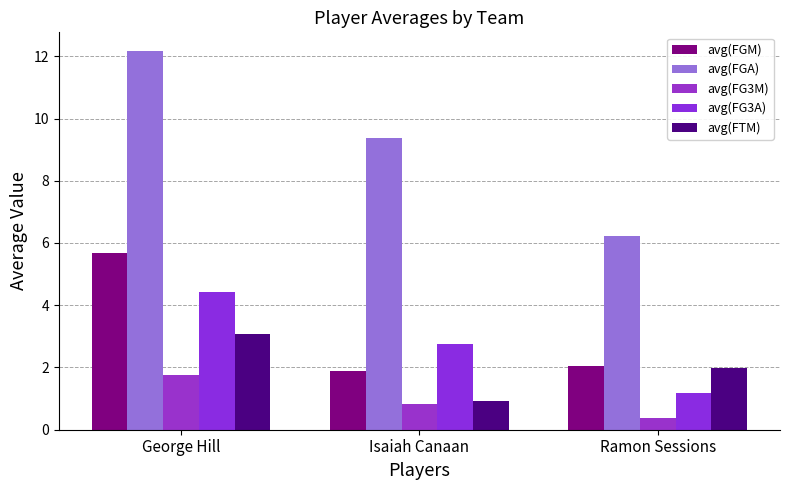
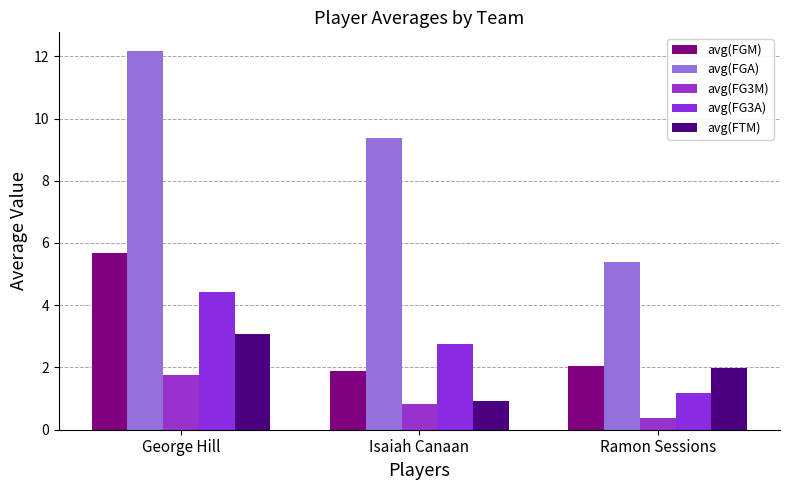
  {
    "avg(FGA)": {
      "George Hill": 12.2,
      "Isaiah Canaan": 9.4,
-     "Ramon Sessions": 6.2
+     "Ramon Sessions": 5.4
    }
  }
